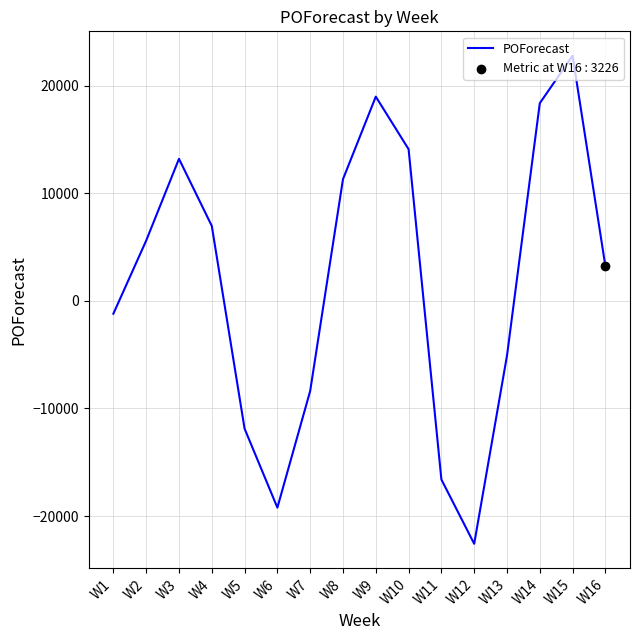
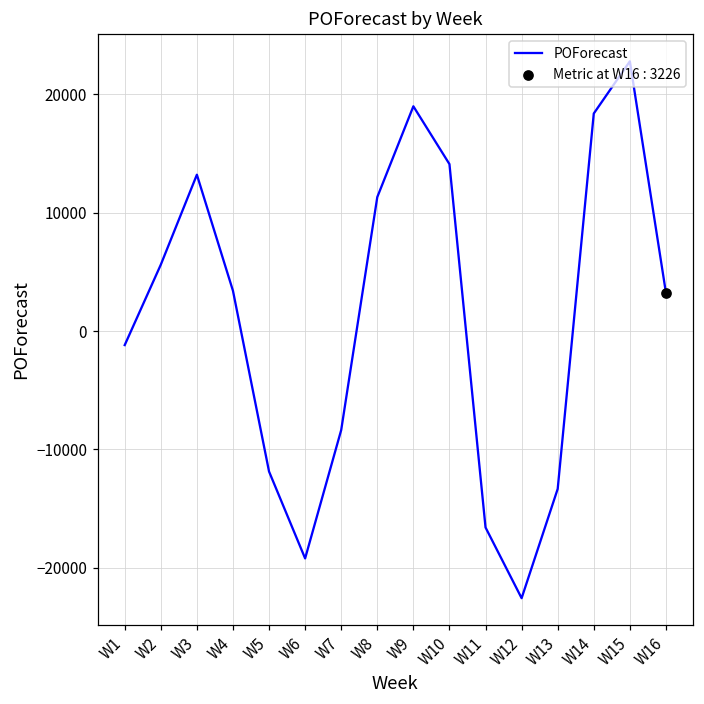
  {
    "POForecast": {
      "W1": -1200,
      "W2": 5600,
      "W3": 13200,
-     "W4": 7000,
+     "W4": 3400,
      "W5": -11900,
      "W6": -19200,
      "W7": -8400,
      "W8": 11300,
      "W9": 19000,
      "W10": 14100,
      "W11": -16600,
      "W12": -22600,
-     "W13": -5100,
+     "W13": -13300,
      "W14": 18400
    }
  }
